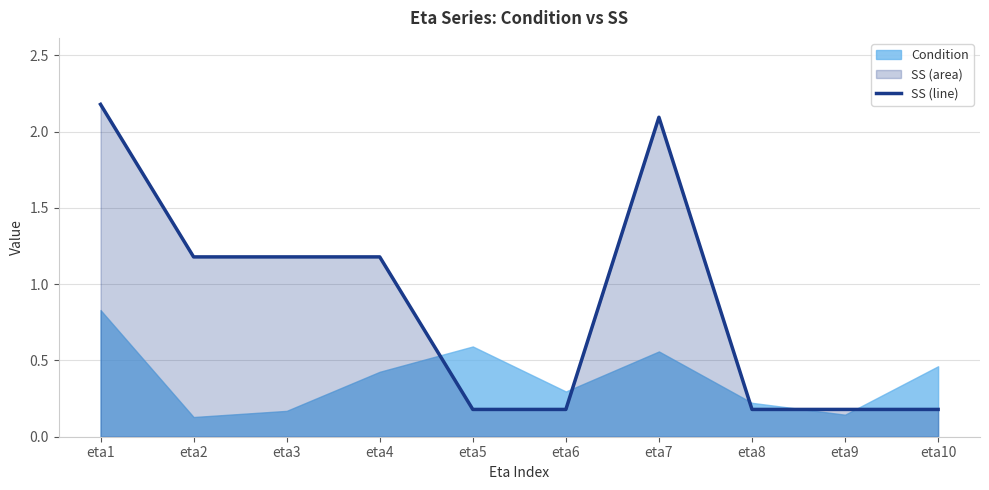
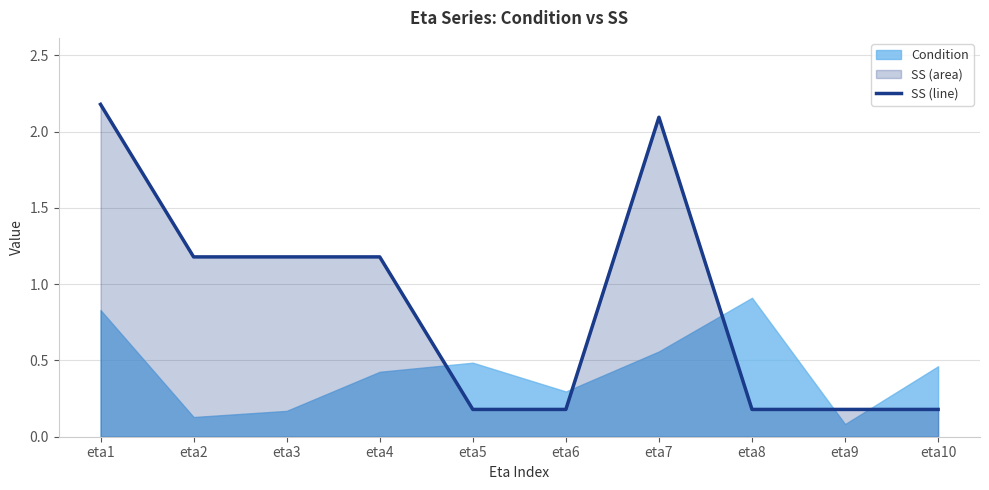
  {
    "Condition": {
      "eta1": 0.83,
      "eta2": 0.13,
      "eta3": 0.17,
      "eta4": 0.43,
-     "eta5": 0.59,
+     "eta5": 0.49,
      "eta6": 0.30,
      "eta7": 0.56,
-     "eta8": 0.22,
-     "eta9": 0.14,
+     "eta8": 0.91,
+     "eta9": 0.08,
      "eta10": 0.46
    },
    "SS (area)": {
      "eta1": 2.18,
      "eta2": 1.18,
      "eta3": 1.18,
      "eta4": 1.18,
      "eta5": 0.18,
      "eta6": 0.18,
      "eta7": 2.09,
      "eta8": 0.18,
      "eta9": 0.18,
      "eta10": 0.18
    }
  }
